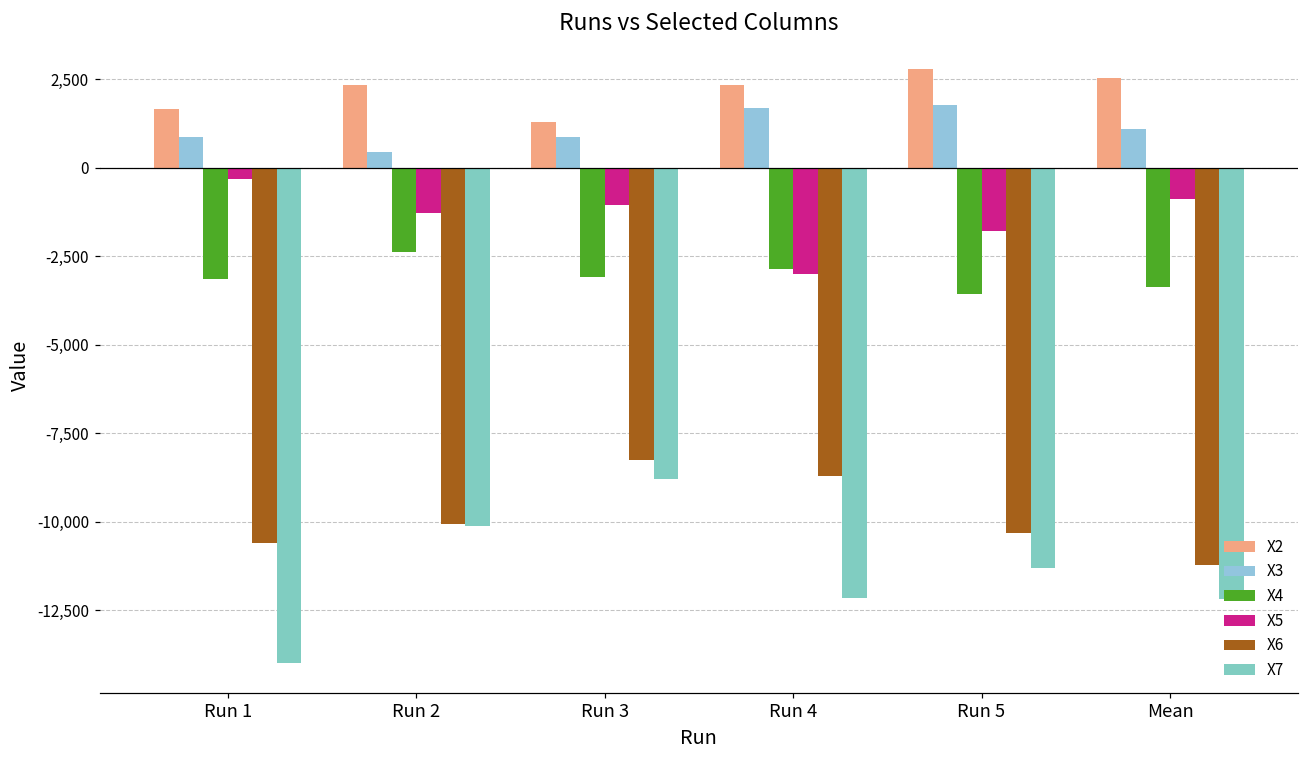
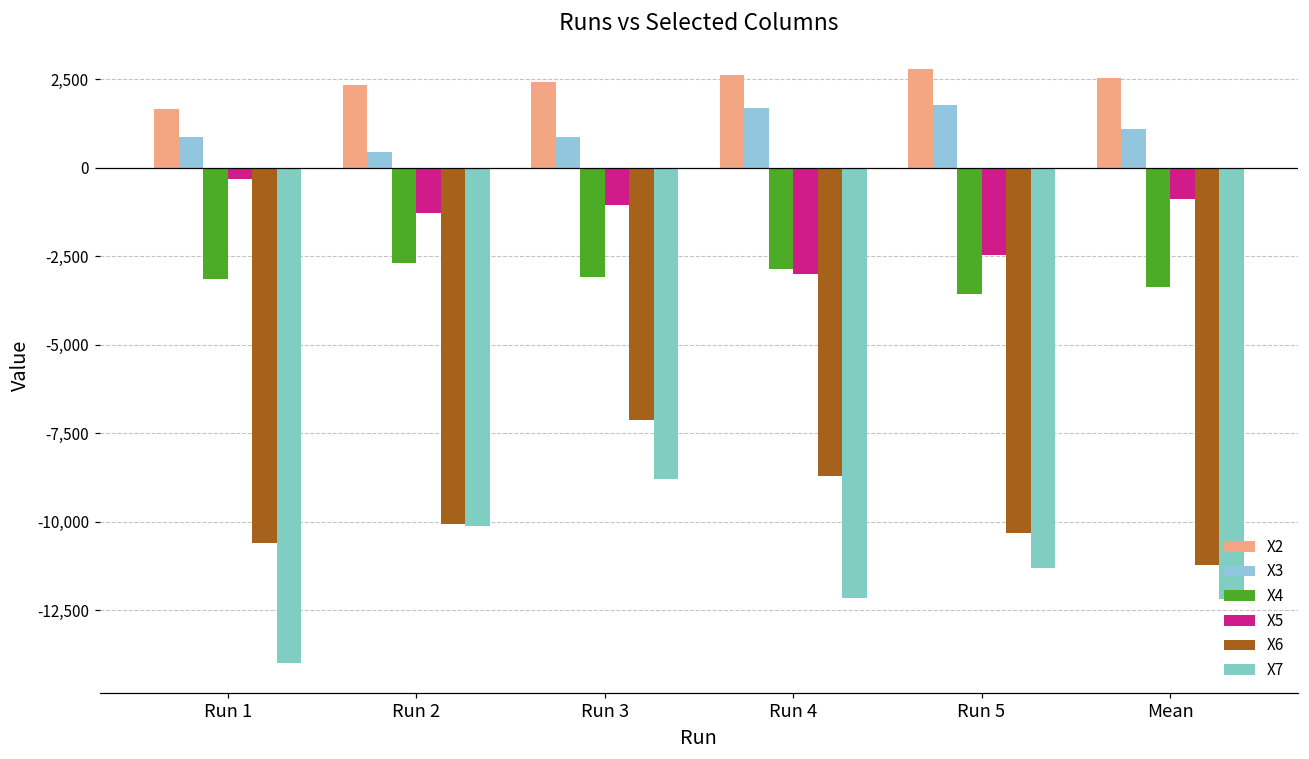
  {
    "X2": {
      "Run 1": "1,700",
      "Run 2": "2,300",
-     "Run 3": "1,300",
-     "Run 4": "2,300",
+     "Run 3": "2,400",
+     "Run 4": "2,600",
      "Run 5": "2,800",
      "Mean": "2,500"
    },
    "X4": {
      "Run 1": "-3,100",
-     "Run 2": "-2,400",
+     "Run 2": "-2,700",
      "Run 3": "-3,100",
      "Run 4": "-2,800",
      "Run 5": "-3,600",
      "Mean": "-3,400"
    },
    "X5": {
      "Run 1": "-300",
      "Run 2": "-1,300",
      "Run 3": "-1,000",
      "Run 4": "-3,000",
-     "Run 5": "-1,800",
+     "Run 5": "-2,500",
      "Mean": "-900"
    },
    "X6": {
      "Run 1": "-10,600",
      "Run 2": "-10,100",
-     "Run 3": "-8,300",
+     "Run 3": "-7,100",
      "Run 4": "-8,700",
      "Run 5": "-10,300",
      "Mean": "-11,200"
    }
  }
